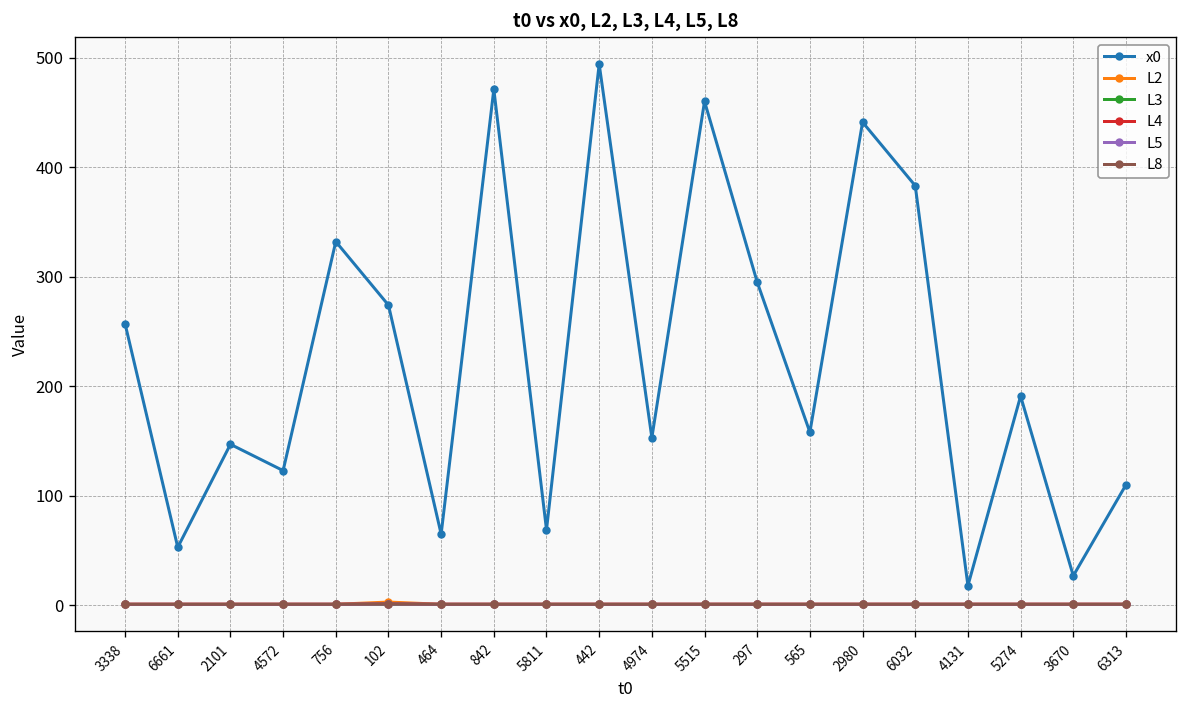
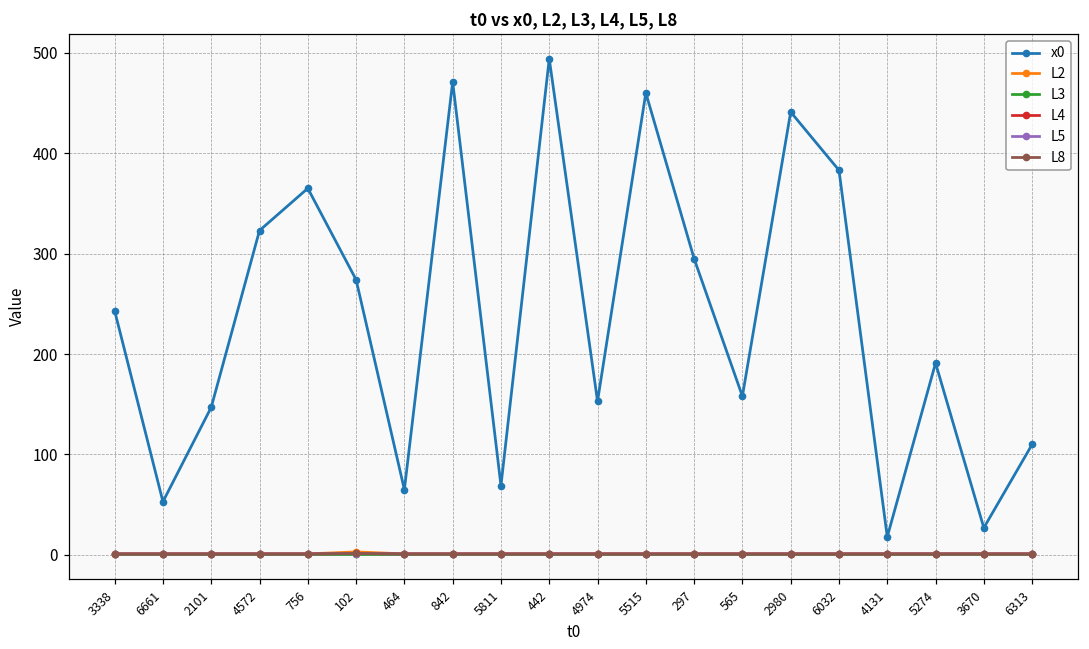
  {
    "x0": {
-     "3338": 260,
+     "3338": 240,
      "6661": 50,
      "2101": 150,
-     "4572": 120,
-     "756": 330,
+     "4572": 320,
+     "756": 370,
      "102": 270,
      "464": 70,
      "842": 470,
      "5811": 70,
      "442": 490,
      "4974": 150,
      "5515": 460,
      "297": 300,
      "565": 160,
      "2980": 440,
      "6032": 380,
      "4131": 20,
      "5274": 190,
      "3670": 30,
      "6313": 110
    }
  }
